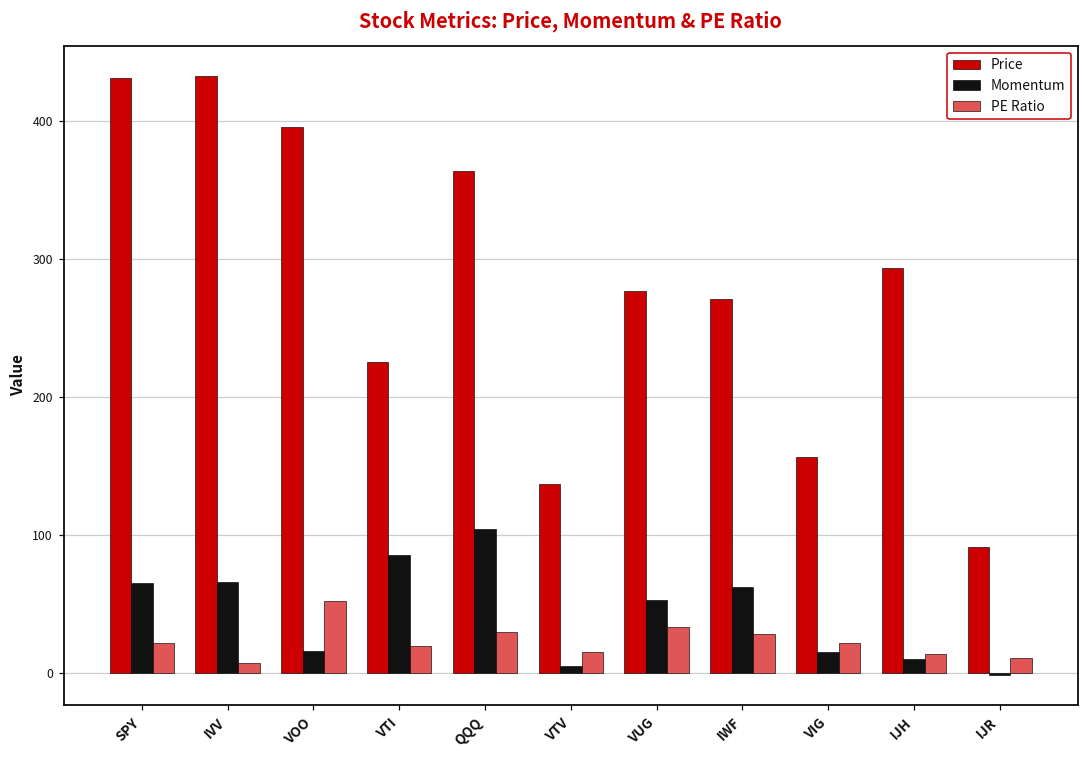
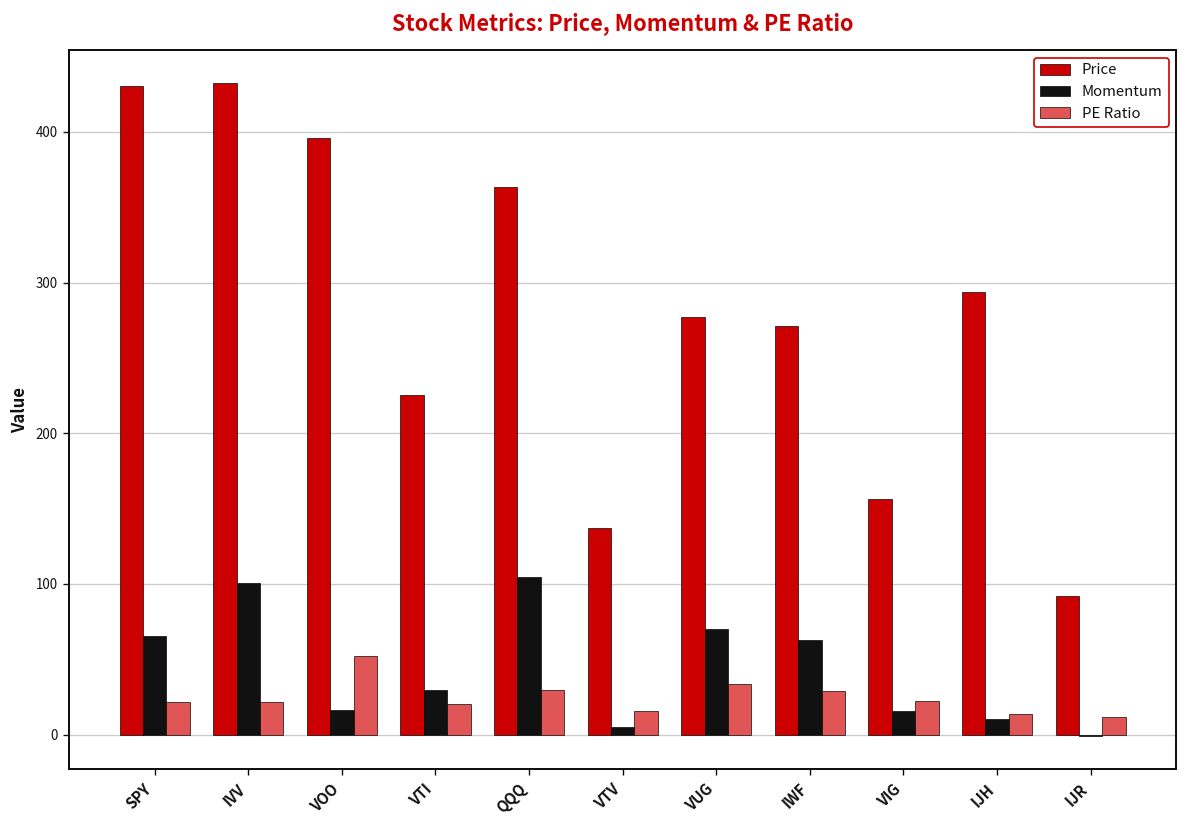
  {
    "Price": {
      "SPY": 431,
      "IVV": 433,
      "VOO": 396,
      "VTI": 225,
      "QQQ": 363,
      "VTV": 137,
      "VUG": 277,
      "IWF": 271,
      "VIG": 157,
      "IJH": 294,
      "IJR": 92
    },
    "Momentum": {
      "SPY": 66,
-     "IVV": 66,
+     "IVV": 101,
      "VOO": 16,
-     "VTI": 86,
+     "VTI": 29,
      "QQQ": 105,
      "VTV": 5,
-     "VUG": 53,
+     "VUG": 70,
      "IWF": 63,
      "VIG": 15,
      "IJH": 10
    },
    "PE Ratio": {
      "SPY": 22,
-     "IVV": 7,
+     "IVV": 22,
      "VOO": 52,
      "VTI": 20,
      "QQQ": 30,
      "VTV": 15,
      "VUG": 33,
      "IWF": 29,
      "VIG": 22,
      "IJH": 14,
      "IJR": 11
    }
  }
